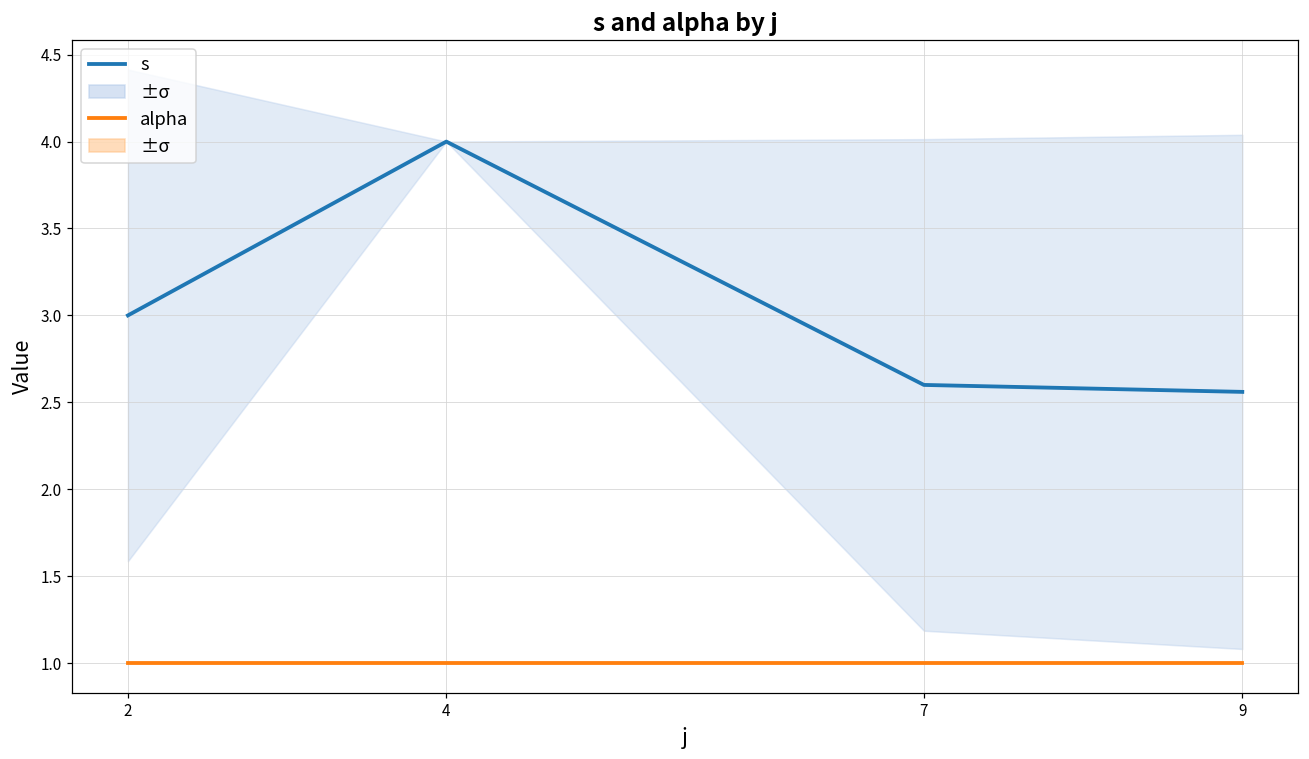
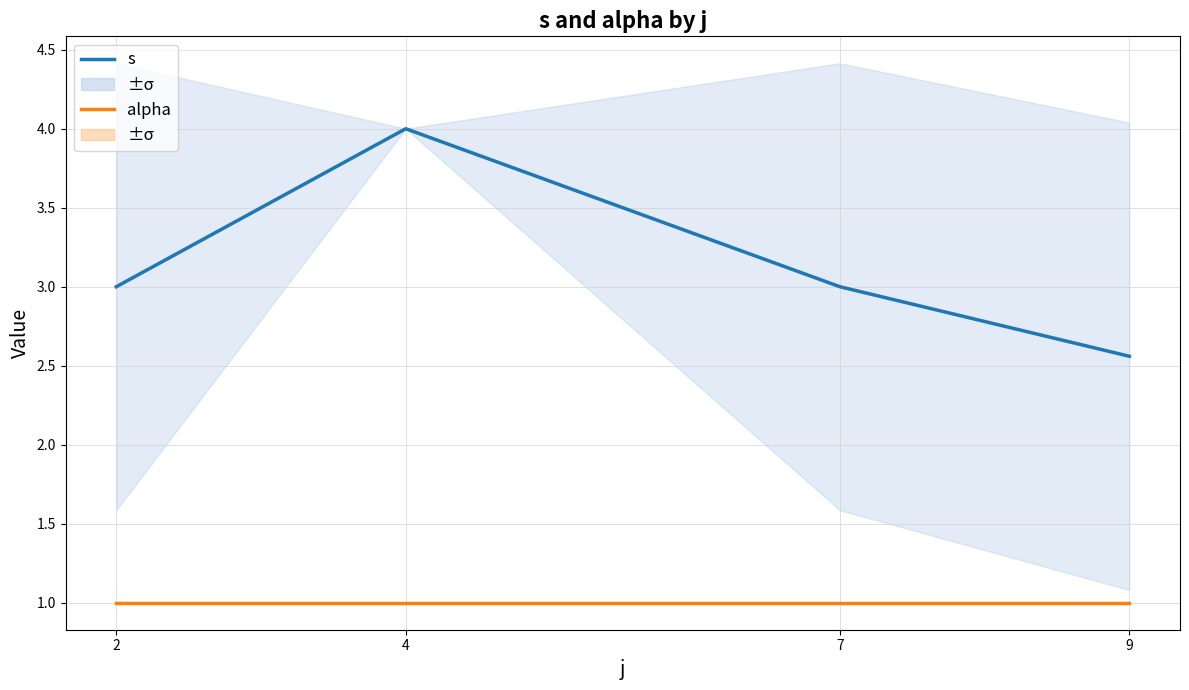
  {
    "s": {
      "2": 3.0,
-     "7": 2.6,
+     "7": 3.0,
      "9": 2.56
    }
  }
